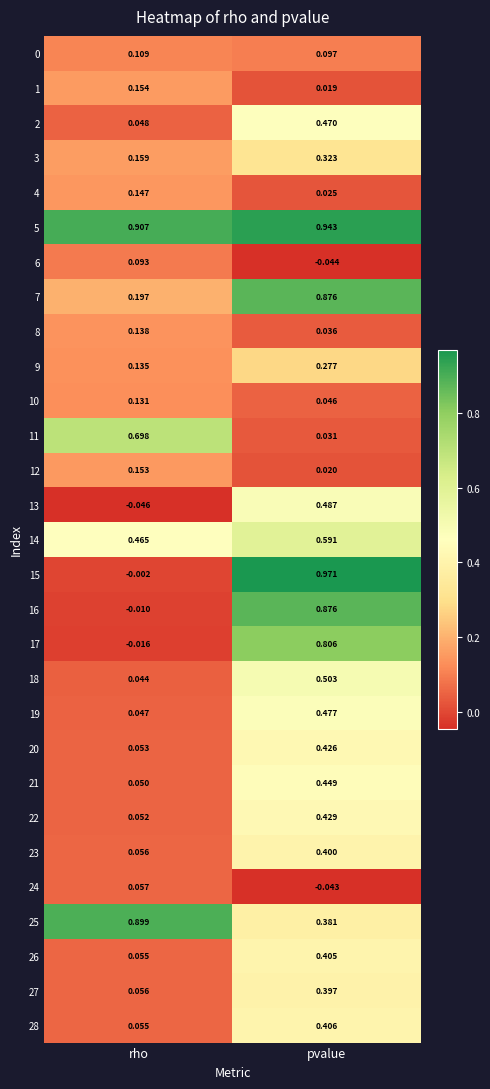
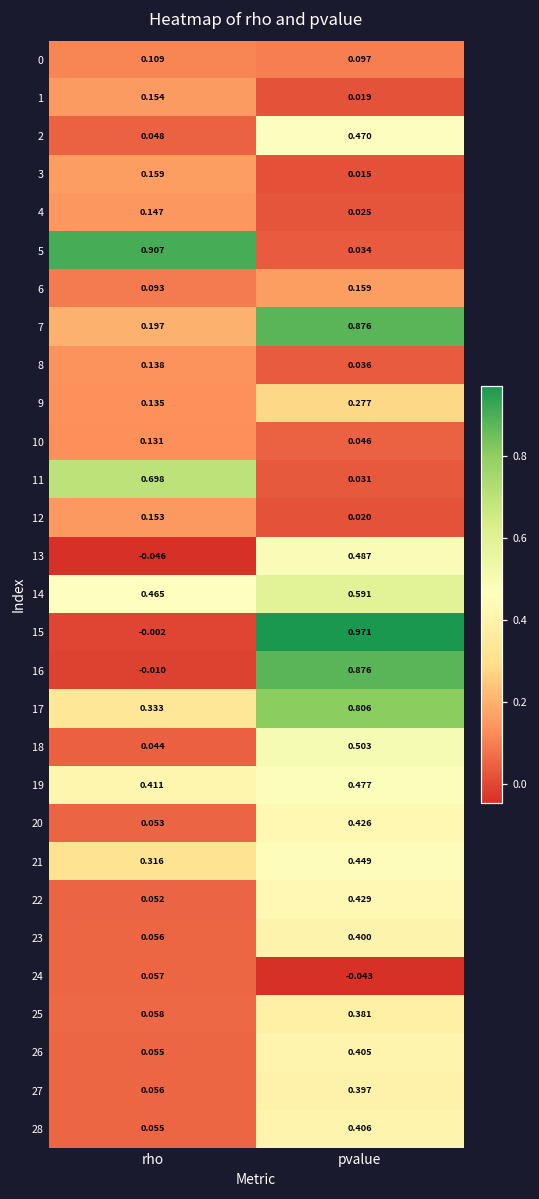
  {
    "0": {
      "rho": 0.109,
      "pvalue": 0.097
    },
    "1": {
      "rho": 0.154,
      "pvalue": 0.019
    },
    "2": {
      "rho": 0.048,
      "pvalue": 0.470
    },
    "3": {
      "rho": 0.159,
-     "pvalue": 0.323
+     "pvalue": 0.015
    },
    "4": {
      "rho": 0.147,
      "pvalue": 0.025
    },
    "5": {
      "rho": 0.907,
-     "pvalue": 0.943
+     "pvalue": 0.034
    },
    "6": {
      "rho": 0.093,
-     "pvalue": -0.044
+     "pvalue": 0.159
    },
    "7": {
      "rho": 0.197,
      "pvalue": 0.876
    },
    "8": {
      "rho": 0.138,
      "pvalue": 0.036
    },
    "9": {
      "rho": 0.135,
      "pvalue": 0.277
    },
    "10": {
      "rho": 0.131,
      "pvalue": 0.046
    },
    "11": {
      "rho": 0.698,
      "pvalue": 0.031
    },
    "12": {
      "rho": 0.153,
      "pvalue": 0.020
    },
    "13": {
      "rho": -0.046,
      "pvalue": 0.487
    },
    "14": {
      "rho": 0.465,
      "pvalue": 0.591
    },
    "15": {
      "rho": -0.002,
      "pvalue": 0.971
    },
    "16": {
      "rho": -0.010,
      "pvalue": 0.876
    },
    "17": {
-     "rho": -0.016,
+     "rho": 0.333,
      "pvalue": 0.806
    },
    "18": {
      "rho": 0.044,
      "pvalue": 0.503
    },
    "19": {
-     "rho": 0.047,
+     "rho": 0.411,
      "pvalue": 0.477
    },
    "20": {
      "rho": 0.053,
      "pvalue": 0.426
    },
    "21": {
-     "rho": 0.050,
+     "rho": 0.316,
      "pvalue": 0.449
    },
    "22": {
      "rho": 0.052,
      "pvalue": 0.429
    },
    "23": {
      "rho": 0.056,
      "pvalue": 0.400
    },
    "24": {
      "rho": 0.057,
      "pvalue": -0.043
    },
    "25": {
-     "rho": 0.899,
+     "rho": 0.058,
      "pvalue": 0.381
    },
    "26": {
      "rho": 0.055,
      "pvalue": 0.405
    },
    "27": {
      "rho": 0.056,
      "pvalue": 0.397
    },
    "28": {
      "rho": 0.055,
      "pvalue": 0.406
    }
  }
